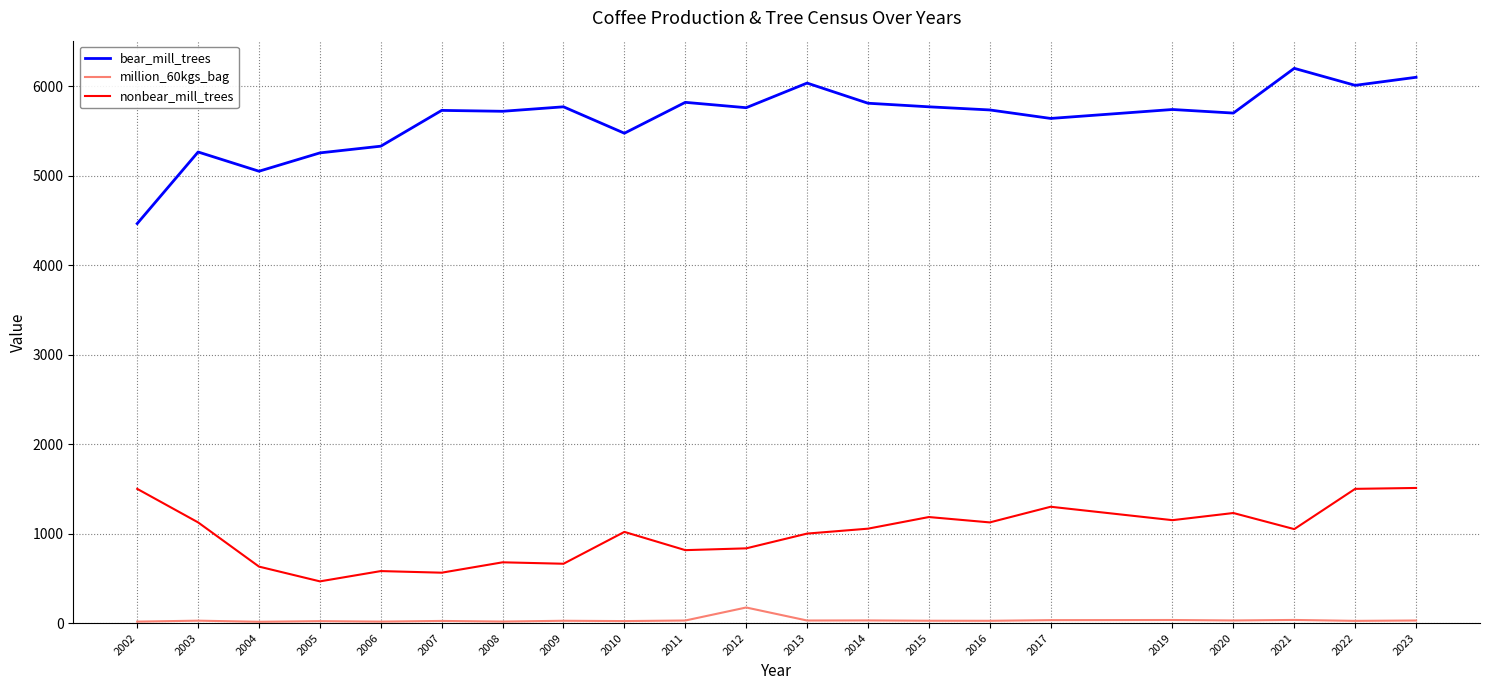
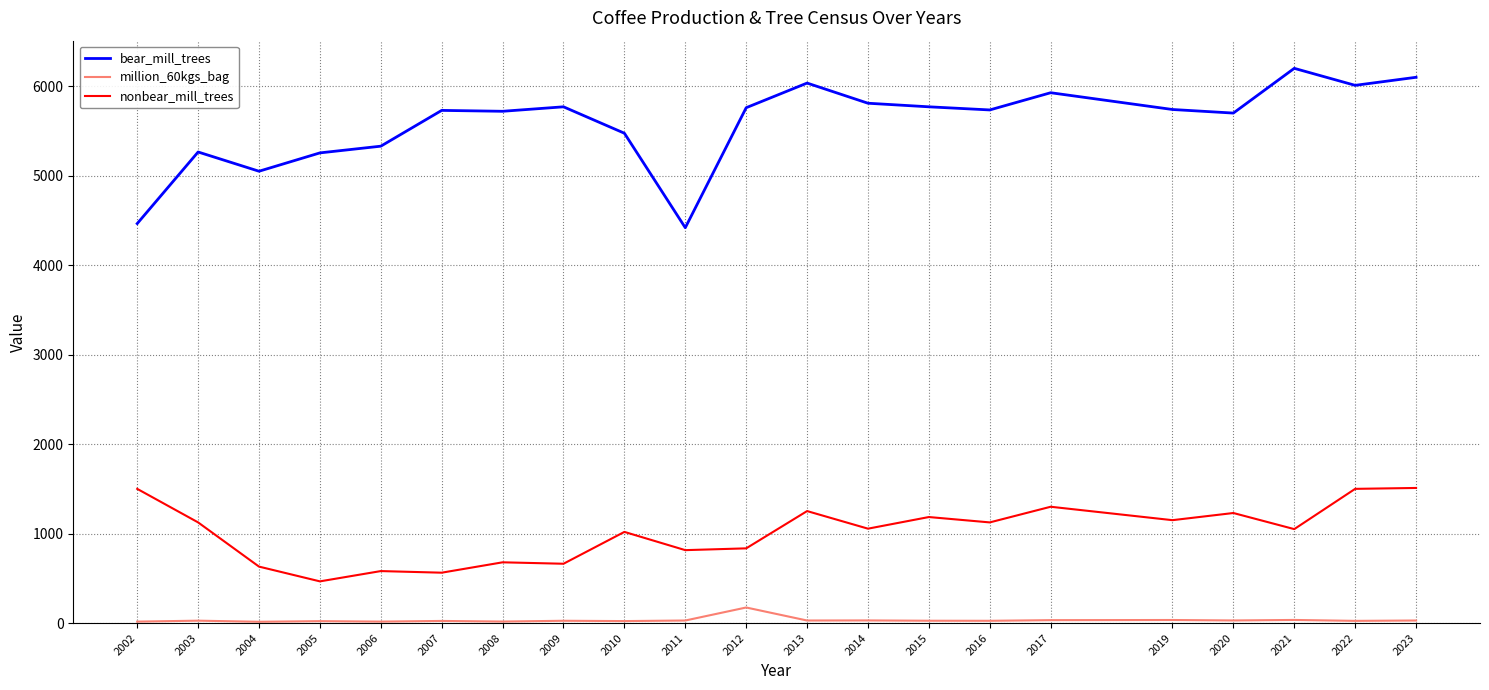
  {
    "bear_mill_trees": {
      "2002": 4500,
      "2003": 5300,
      "2004": 5100,
      "2005": 5300,
      "2006": 5300,
      "2007": 5700,
      "2008": 5700,
      "2009": 5800,
      "2010": 5500,
-     "2011": 5800,
+     "2011": 4400,
      "2012": 5800,
      "2013": 6000,
      "2014": 5800,
      "2015": 5800,
      "2016": 5700,
-     "2017": 5600,
+     "2017": 5900,
      "2019": 5700,
      "2020": 5700,
      "2021": 6200,
      "2022": 6000,
      "2023": 6100
    },
    "million_60kgs_bag": {
      "2002": 0,
      "2003": 0,
      "2004": 0,
      "2005": 0,
      "2006": 0,
      "2007": 0,
      "2008": 0,
      "2009": 0,
      "2010": 0,
      "2011": 0,
      "2012": 200,
      "2013": 0,
      "2014": 0,
      "2015": 0,
      "2016": 0,
      "2017": 0,
      "2019": 0,
      "2020": 0,
      "2021": 0,
      "2022": 0,
      "2023": 0
    },
    "nonbear_mill_trees": {
      "2002": 1500,
      "2003": 1100,
      "2004": 600,
      "2005": 500,
      "2006": 600,
      "2007": 600,
      "2008": 700,
      "2009": 700,
      "2010": 1000,
      "2011": 800,
      "2012": 800,
-     "2013": 1000,
+     "2013": 1300,
      "2014": 1100,
      "2015": 1200,
      "2016": 1100,
      "2017": 1300,
      "2019": 1200,
      "2020": 1200,
      "2021": 1100,
      "2022": 1500,
      "2023": 1500
    }
  }
